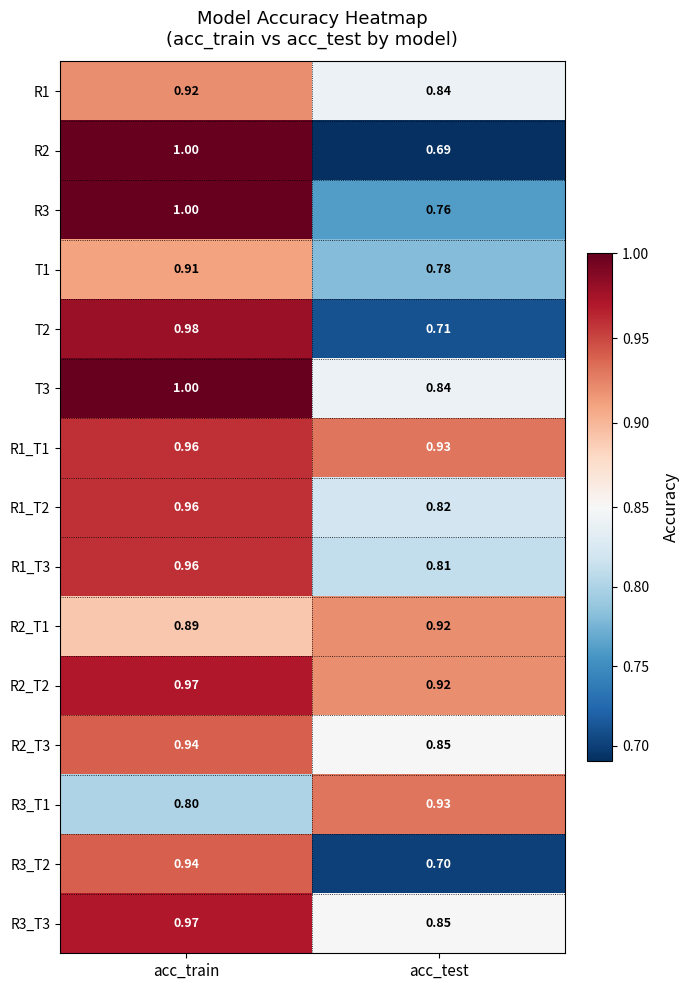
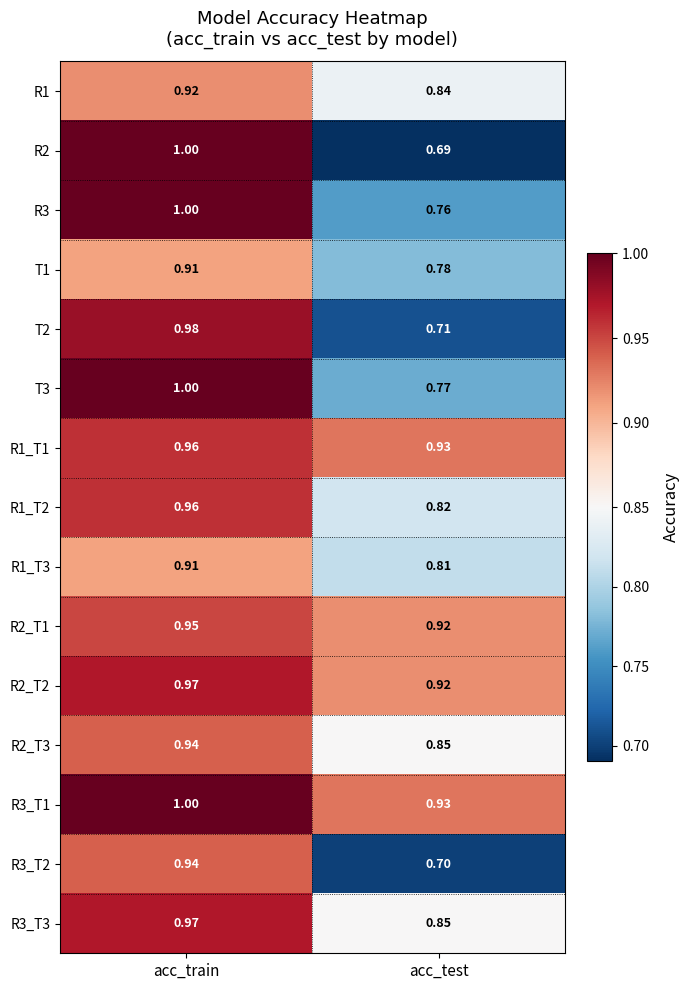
  {
    "R1": {
      "acc_train": 0.92,
      "acc_test": 0.84
    },
    "R2": {
      "acc_train": 1.00,
      "acc_test": 0.69
    },
    "R3": {
      "acc_train": 1.00,
      "acc_test": 0.76
    },
    "T1": {
      "acc_train": 0.91,
      "acc_test": 0.78
    },
    "T2": {
      "acc_train": 0.98,
      "acc_test": 0.71
    },
    "T3": {
      "acc_train": 1.00,
-     "acc_test": 0.84
+     "acc_test": 0.77
    },
    "R1_T1": {
      "acc_train": 0.96,
      "acc_test": 0.93
    },
    "R1_T2": {
      "acc_train": 0.96,
      "acc_test": 0.82
    },
    "R1_T3": {
-     "acc_train": 0.96,
+     "acc_train": 0.91,
      "acc_test": 0.81
    },
    "R2_T1": {
-     "acc_train": 0.89,
+     "acc_train": 0.95,
      "acc_test": 0.92
    },
    "R2_T2": {
      "acc_train": 0.97,
      "acc_test": 0.92
    },
    "R2_T3": {
      "acc_train": 0.94,
      "acc_test": 0.85
    },
    "R3_T1": {
-     "acc_train": 0.80,
+     "acc_train": 1.00,
      "acc_test": 0.93
    },
    "R3_T2": {
      "acc_train": 0.94,
      "acc_test": 0.70
    },
    "R3_T3": {
      "acc_train": 0.97,
      "acc_test": 0.85
    }
  }
